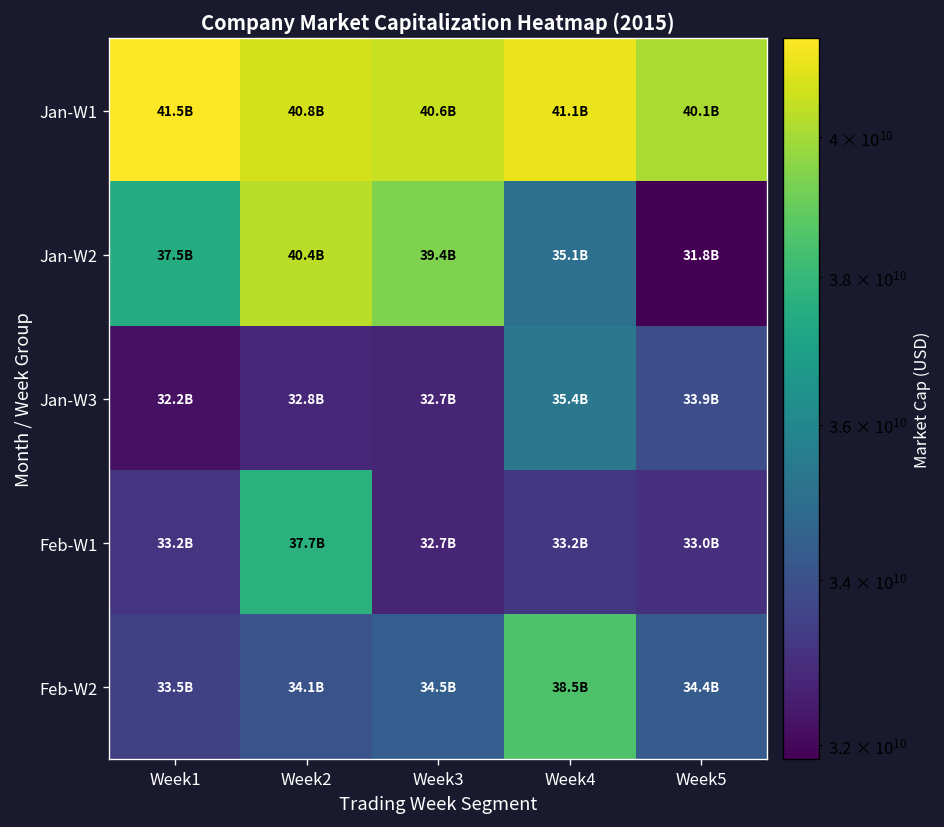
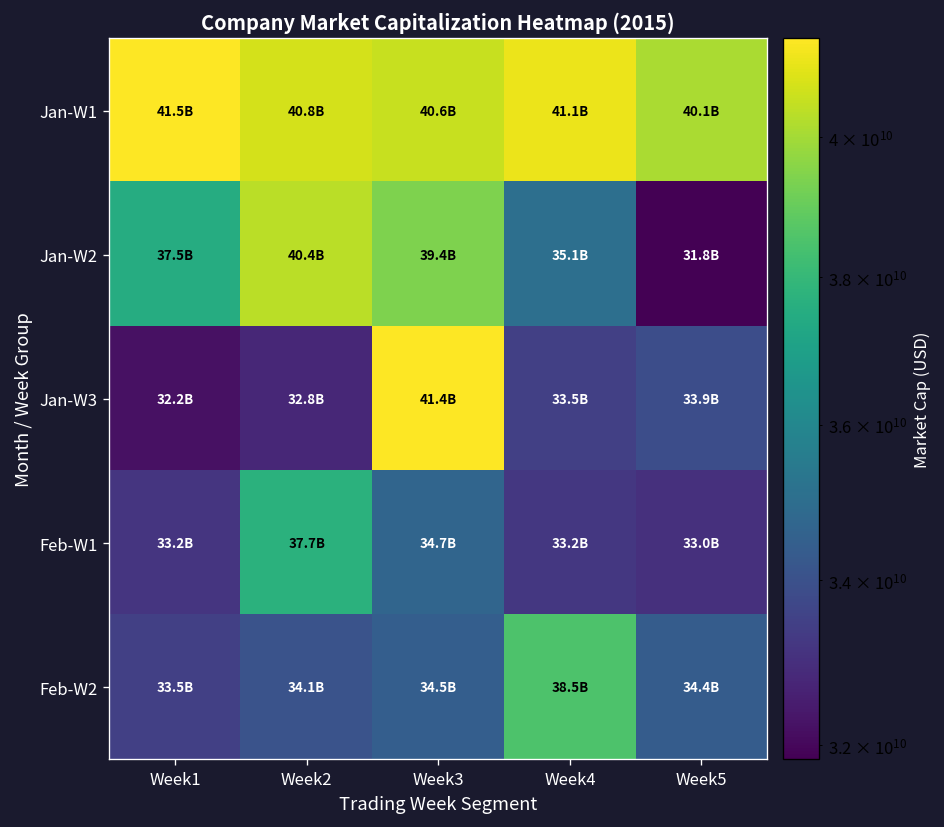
  {
    "Jan-W1": {
      "Week1": "41.5B",
      "Week2": "40.8B",
      "Week3": "40.6B",
      "Week4": "41.1B",
      "Week5": "40.1B"
    },
    "Jan-W2": {
      "Week1": "37.5B",
      "Week2": "40.4B",
      "Week3": "39.4B",
      "Week4": "35.1B",
      "Week5": "31.8B"
    },
    "Jan-W3": {
      "Week1": "32.2B",
      "Week2": "32.8B",
-     "Week3": "32.7B",
-     "Week4": "35.4B",
+     "Week3": "41.4B",
+     "Week4": "33.5B",
      "Week5": "33.9B"
    },
    "Feb-W1": {
      "Week1": "33.2B",
      "Week2": "37.7B",
-     "Week3": "32.7B",
+     "Week3": "34.7B",
      "Week4": "33.2B",
      "Week5": "33.0B"
    },
    "Feb-W2": {
      "Week1": "33.5B",
      "Week2": "34.1B",
      "Week3": "34.5B",
      "Week4": "38.5B",
      "Week5": "34.4B"
    }
  }
